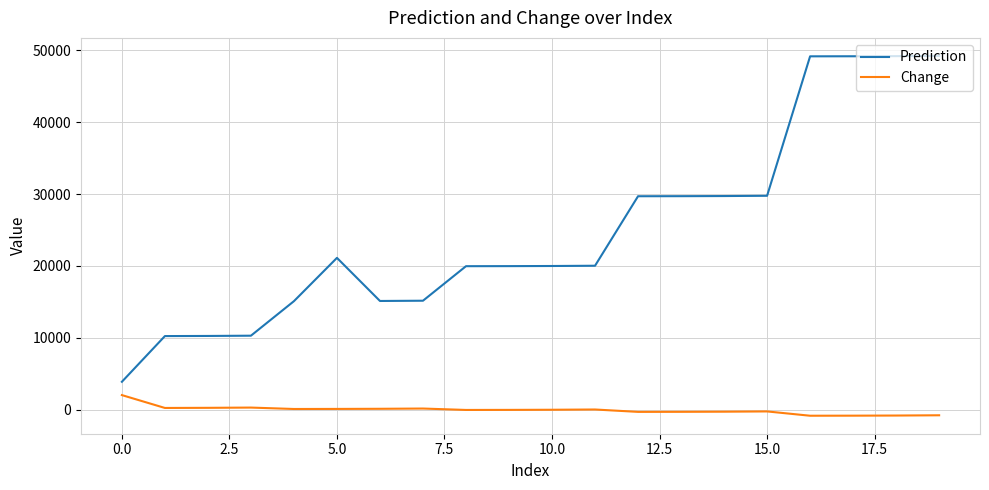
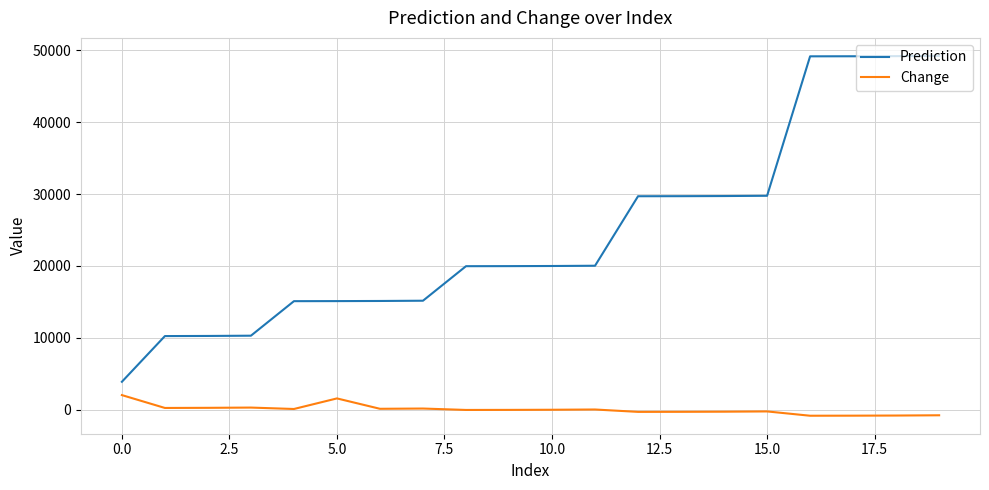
  {
    "Prediction": {
      "0.0": 4000,
-     "5.0": 21000,
+     "5.0": 15000,
      "10.0": 20000,
      "15.0": 30000
    },
    "Change": {
      "0.0": 2000,
-     "5.0": 0,
+     "5.0": 2000,
      "10.0": 0,
      "15.0": 0
    }
  }
